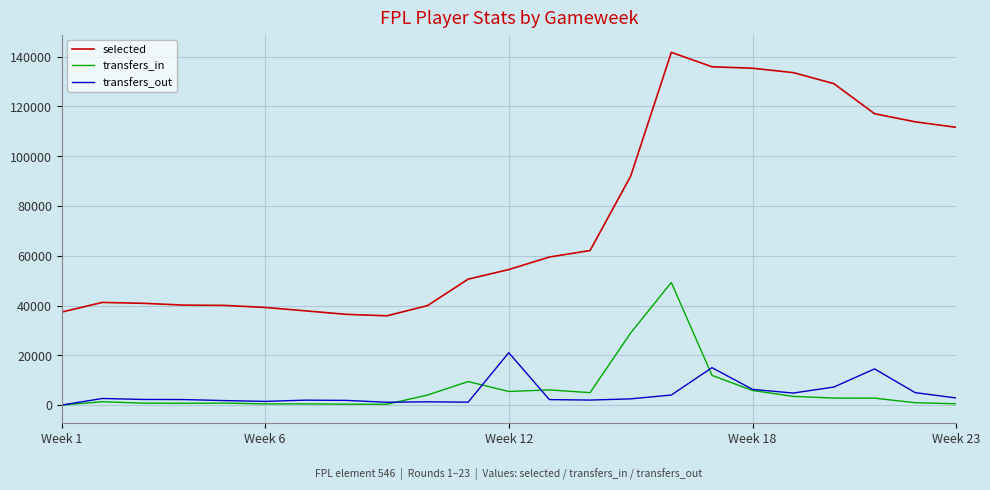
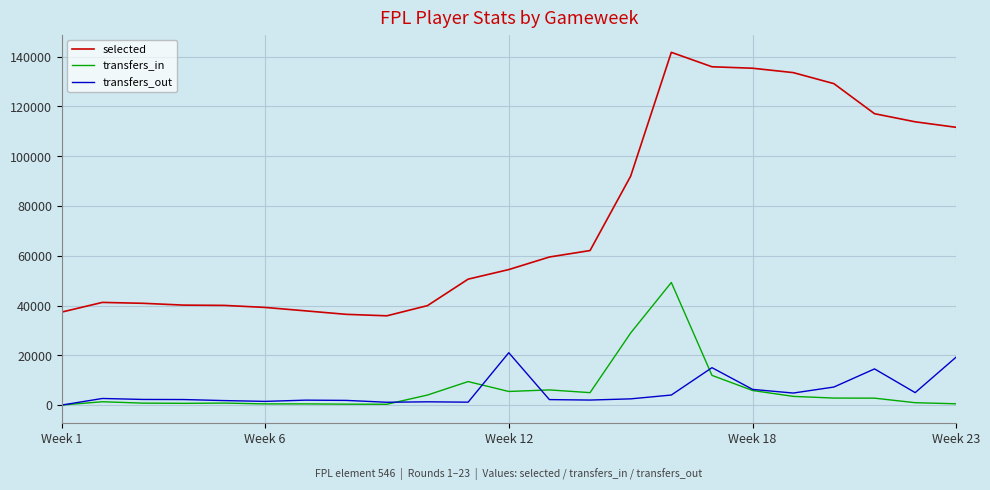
  {
    "selected": {
      "Week 1": 37000,
      "Week 6": 39000,
      "Week 12": 54000,
      "Week 18": 135000,
      "Week 23": 112000
    },
    "transfers_in": {
      "Week 12": 5000,
      "Week 23": 1000
    },
    "transfers_out": {
      "Week 12": 21000,
-     "Week 23": 3000
+     "Week 23": 19000
    }
  }
